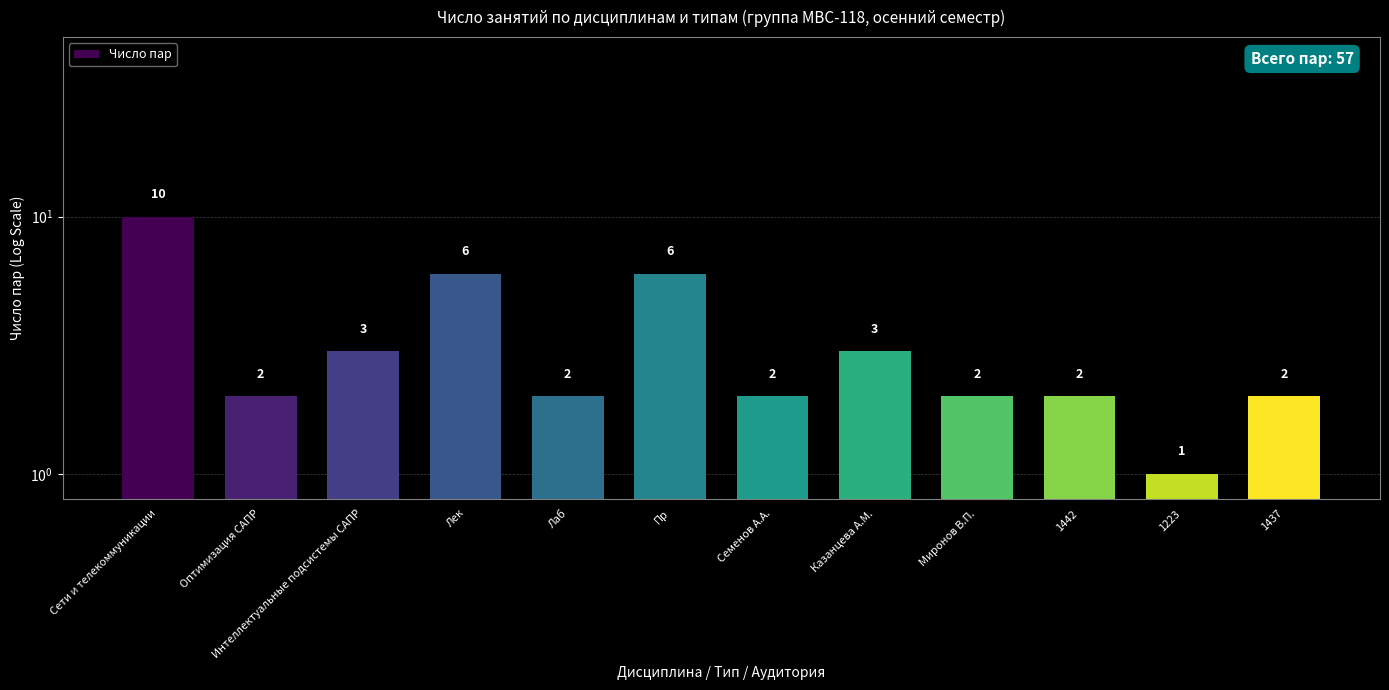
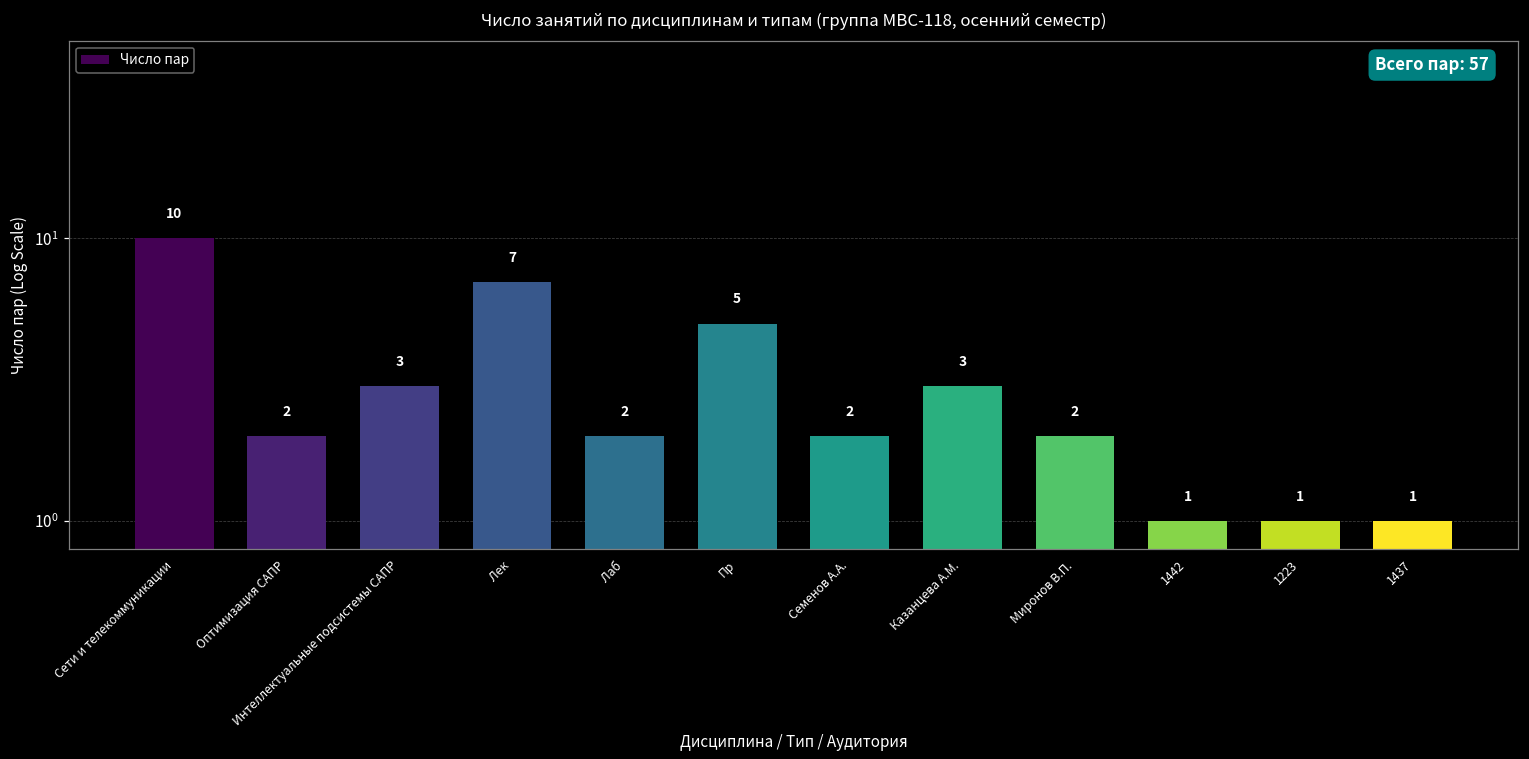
  {
    "Сети и телекоммуникации": 10,
    "Оптимизация САПР": 2,
    "Интеллектуальные подсистемы САПР": 3,
-   "Лек": 6,
+   "Лек": 7,
    "Лаб": 2,
-   "Пр": 6,
+   "Пр": 5,
    "Семенов А.А.": 2,
    "Казанцева А.М.": 3,
    "Миронов В.П.": 2,
-   "1442": 2,
+   "1442": 1,
    "1223": 1,
-   "1437": 2
+   "1437": 1
  }
